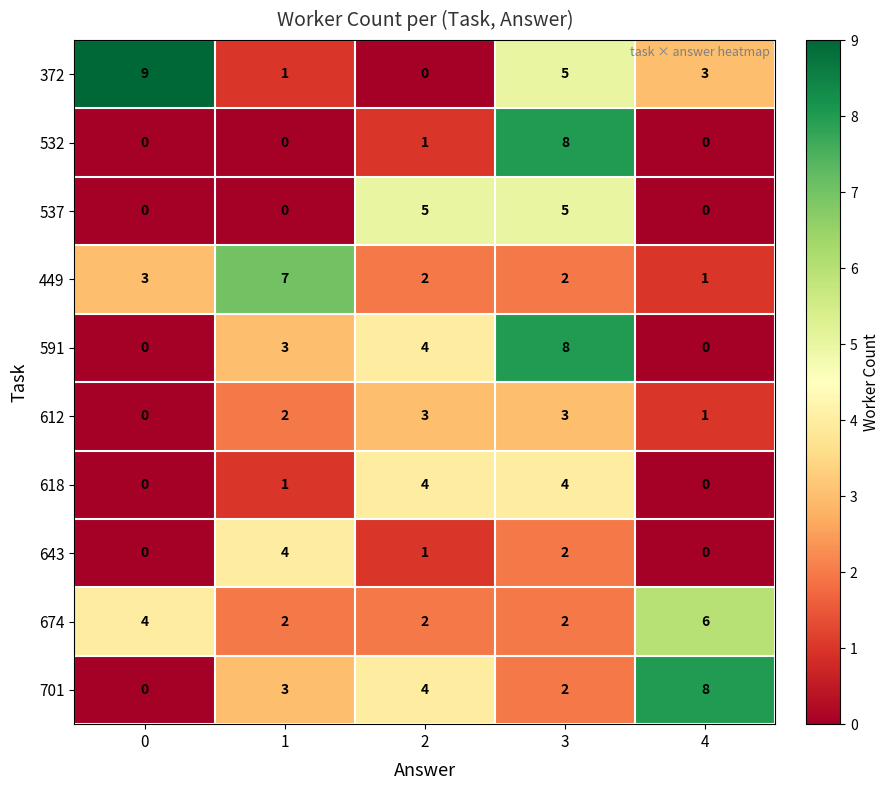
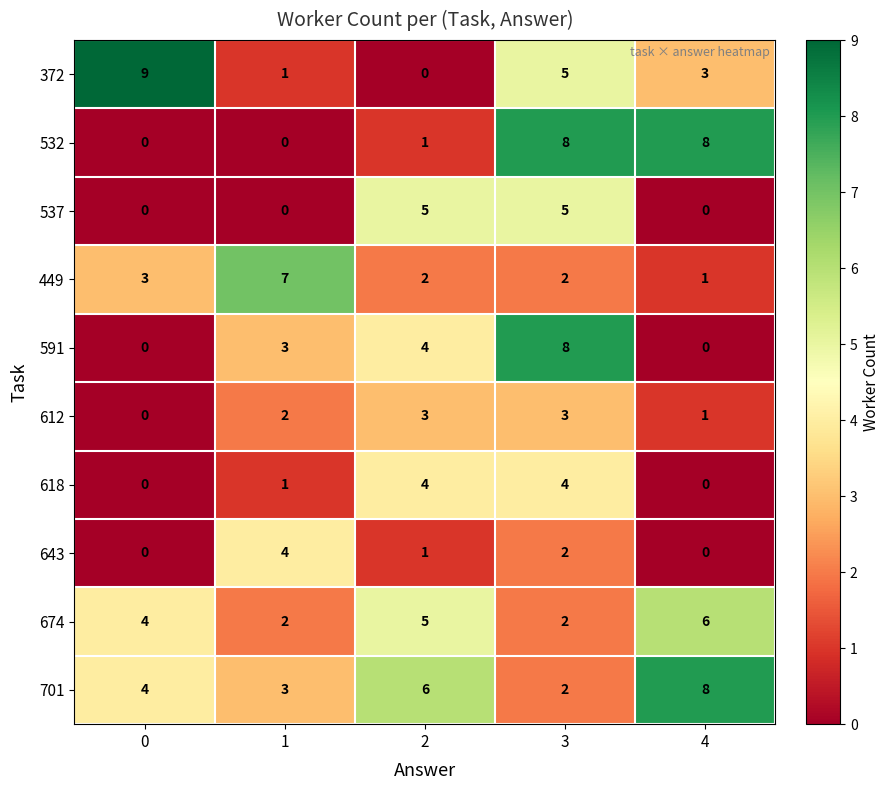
  {
    "372": {
      "0": 9,
      "1": 1,
      "2": 0,
      "3": 5
    },
    "532": {
      "0": 0,
      "1": 0,
      "2": 1,
      "3": 8,
-     "4": 0
+     "4": 8
    },
    "537": {
      "0": 0,
      "1": 0,
      "2": 5,
      "3": 5,
      "4": 0
    },
    "449": {
      "0": 3,
      "1": 7,
      "2": 2,
      "3": 2,
      "4": 1
    },
    "591": {
      "0": 0,
      "1": 3,
      "2": 4,
      "3": 8,
      "4": 0
    },
    "612": {
      "0": 0,
      "1": 2,
      "2": 3,
      "3": 3,
      "4": 1
    },
    "618": {
      "0": 0,
      "1": 1,
      "2": 4,
      "3": 4,
      "4": 0
    },
    "643": {
      "0": 0,
      "1": 4,
      "2": 1,
      "3": 2,
      "4": 0
    },
    "674": {
      "0": 4,
      "1": 2,
-     "2": 2,
+     "2": 5,
      "3": 2,
      "4": 6
    },
    "701": {
-     "0": 0,
+     "0": 4,
      "1": 3,
-     "2": 4,
+     "2": 6,
      "3": 2,
      "4": 8
    }
  }
